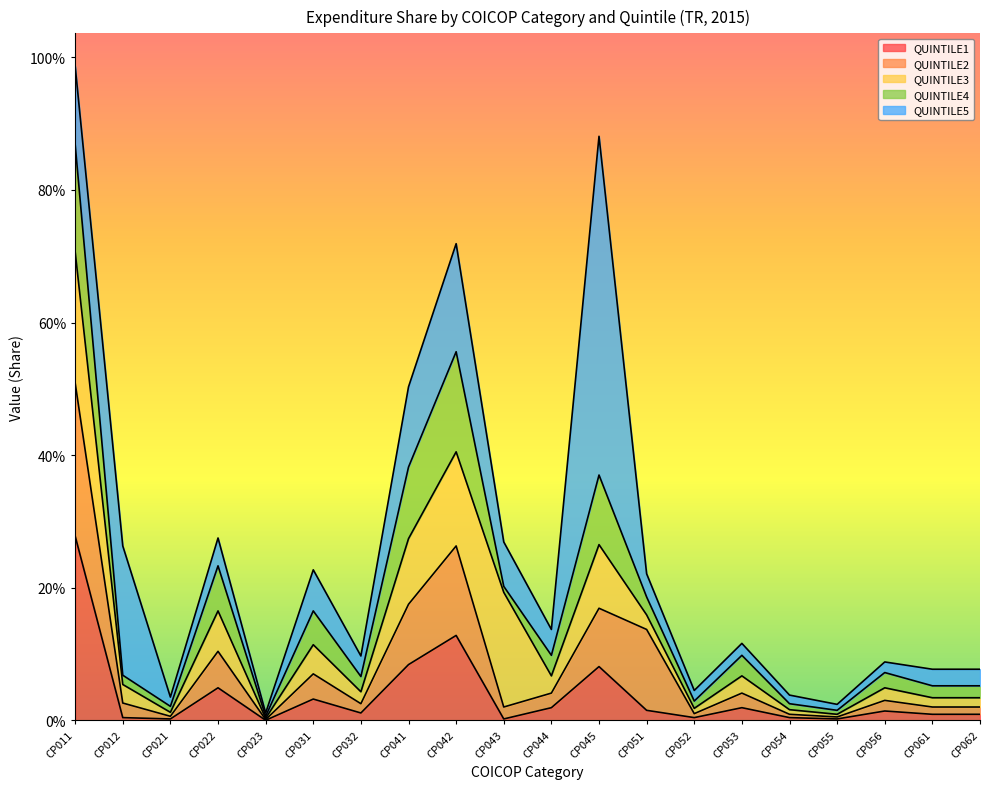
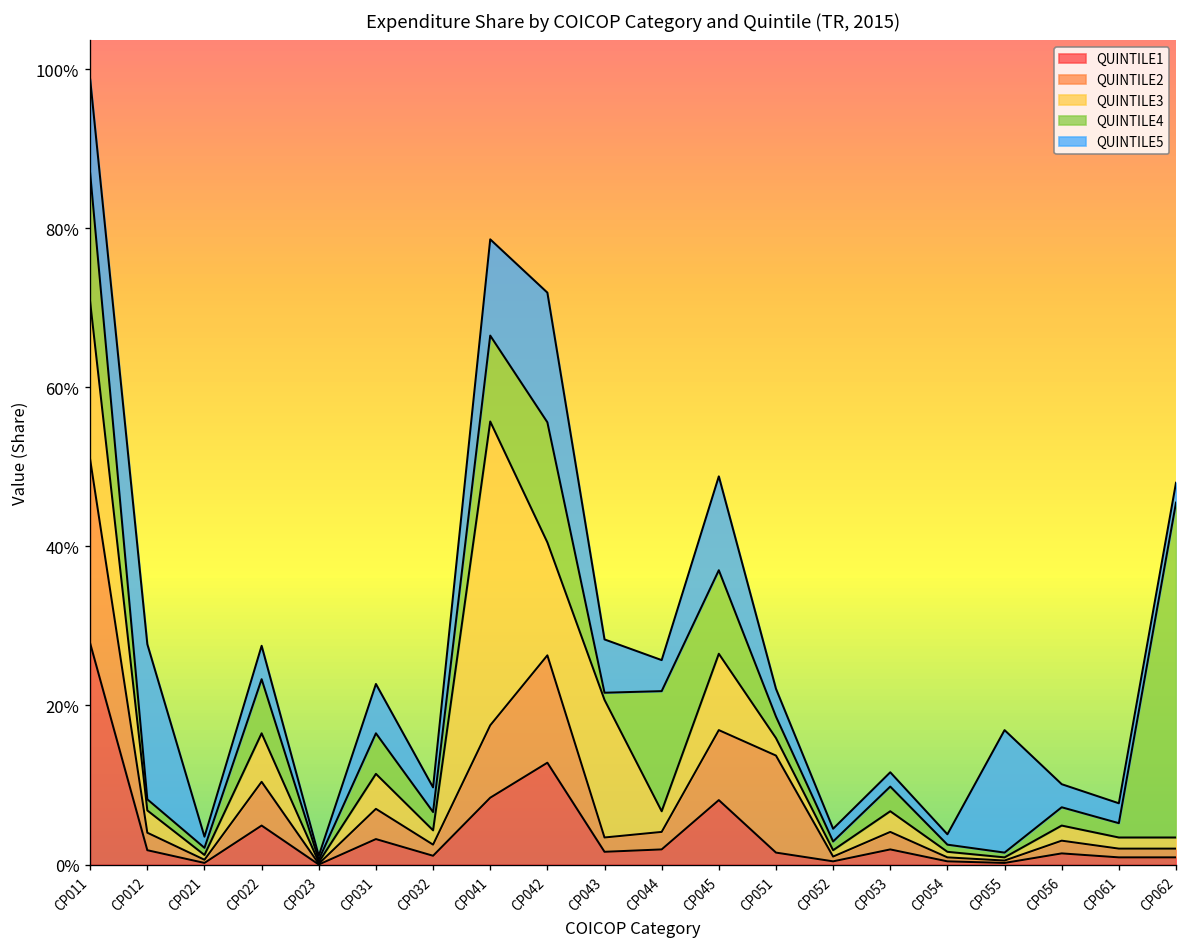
  {
    "QUINTILE1": {
      "CP011": "28%",
-     "CP012": "0%",
+     "CP012": "2%",
      "CP021": "0%",
      "CP022": "5%",
      "CP031": "3%",
      "CP032": "1%",
      "CP041": "8%",
      "CP042": "13%",
-     "CP043": "0%",
+     "CP043": "2%",
      "CP044": "2%",
      "CP045": "8%",
      "CP051": "2%",
      "CP052": "0%",
      "CP053": "2%",
      "CP054": "0%",
      "CP056": "1%",
      "CP061": "1%",
      "CP062": "1%"
    },
    "QUINTILE2": {
      "CP011": "23%",
      "CP012": "2%",
      "CP021": "0%",
      "CP022": "6%",
      "CP031": "4%",
      "CP032": "1%",
      "CP041": "9%",
      "CP042": "14%",
      "CP043": "2%",
      "CP044": "2%",
      "CP045": "9%",
      "CP051": "12%",
      "CP052": "1%",
      "CP053": "2%",
      "CP054": "1%",
      "CP056": "2%",
      "CP061": "1%",
      "CP062": "1%"
    },
    "QUINTILE3": {
      "CP011": "20%",
      "CP012": "3%",
      "CP021": "1%",
      "CP022": "6%",
      "CP031": "4%",
      "CP032": "2%",
-     "CP041": "10%",
+     "CP041": "38%",
      "CP042": "14%",
      "CP043": "17%",
      "CP044": "3%",
      "CP045": "10%",
      "CP051": "2%",
      "CP052": "1%",
      "CP053": "3%",
      "CP054": "1%",
      "CP055": "0%",
      "CP056": "2%",
      "CP061": "1%",
      "CP062": "1%"
    },
    "QUINTILE4": {
      "CP011": "16%",
      "CP012": "1%",
      "CP021": "1%",
      "CP022": "7%",
      "CP031": "5%",
      "CP032": "2%",
      "CP041": "11%",
      "CP042": "15%",
      "CP043": "1%",
-     "CP044": "3%",
+     "CP044": "15%",
      "CP045": "10%",
      "CP051": "3%",
      "CP052": "1%",
      "CP053": "3%",
      "CP054": "1%",
      "CP055": "1%",
      "CP056": "2%",
      "CP061": "2%",
-     "CP062": "2%"
+     "CP062": "42%"
    },
    "QUINTILE5": {
      "CP011": "12%",
      "CP012": "20%",
      "CP021": "1%",
      "CP022": "4%",
      "CP023": "0%",
      "CP031": "6%",
      "CP032": "3%",
      "CP041": "12%",
      "CP042": "16%",
      "CP043": "7%",
      "CP044": "4%",
-     "CP045": "51%",
+     "CP045": "12%",
      "CP051": "4%",
      "CP052": "2%",
      "CP053": "2%",
      "CP054": "1%",
-     "CP055": "1%",
-     "CP056": "2%",
+     "CP055": "15%",
+     "CP056": "3%",
      "CP061": "2%",
      "CP062": "3%"
    }
  }
